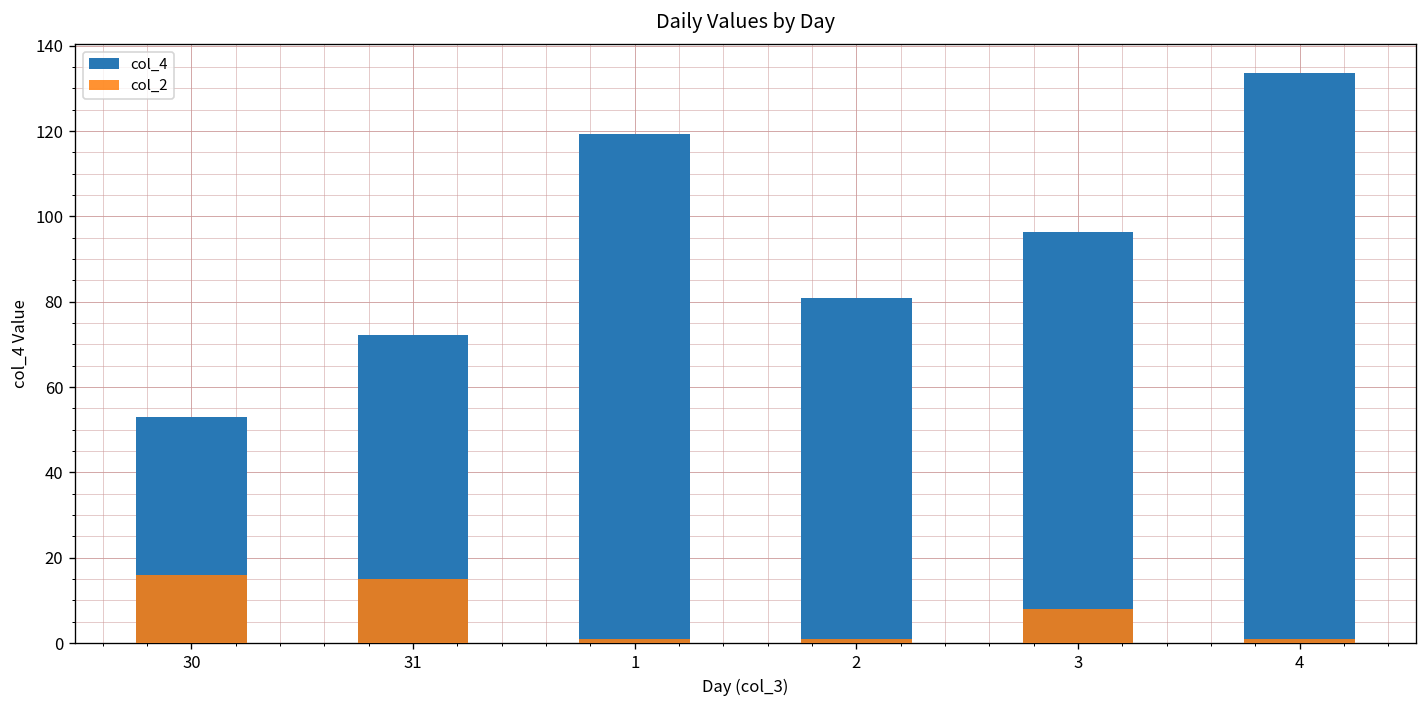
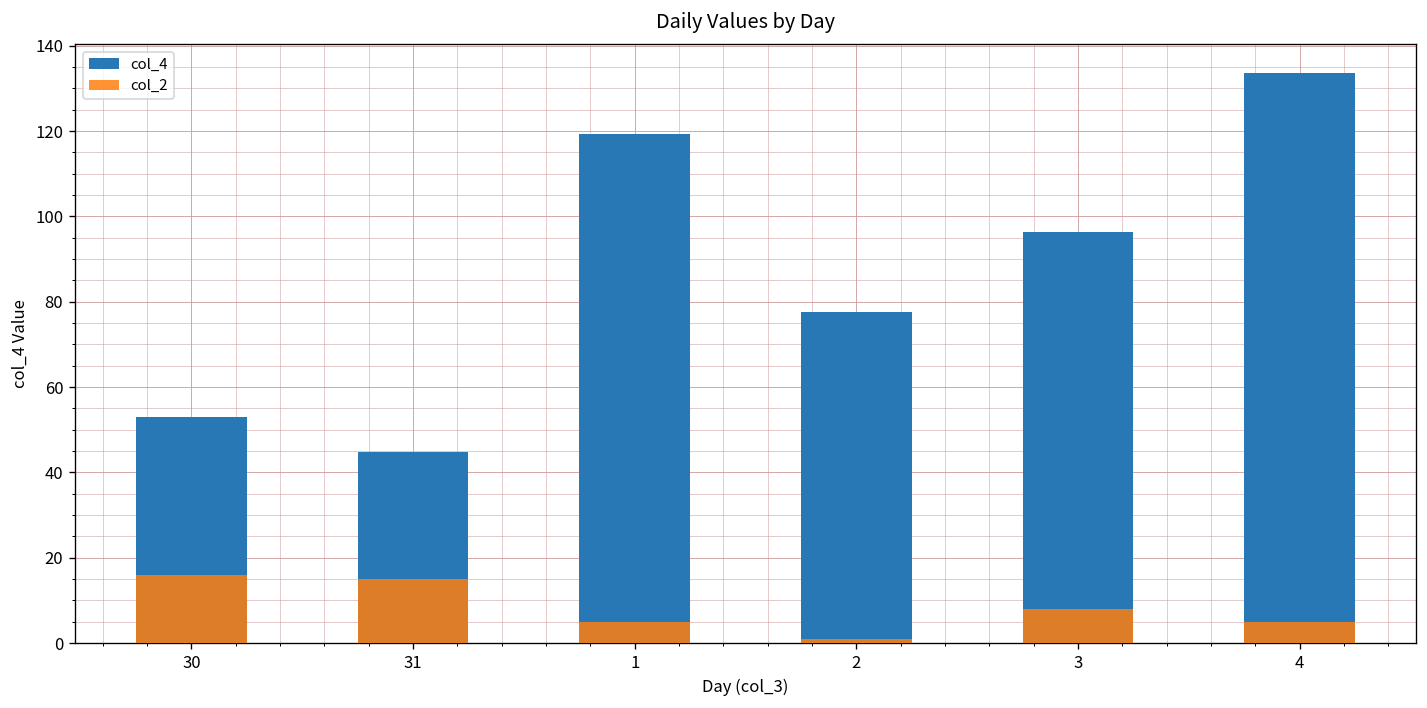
  {
    "col_4": {
      "30": 53,
-     "31": 72,
+     "31": 45,
      "1": 119,
-     "2": 81,
+     "2": 78,
      "3": 96,
      "4": 134
    },
    "col_2": {
-     "1": 1,
-     "4": 1
+     "1": 5,
+     "4": 5
    }
  }
